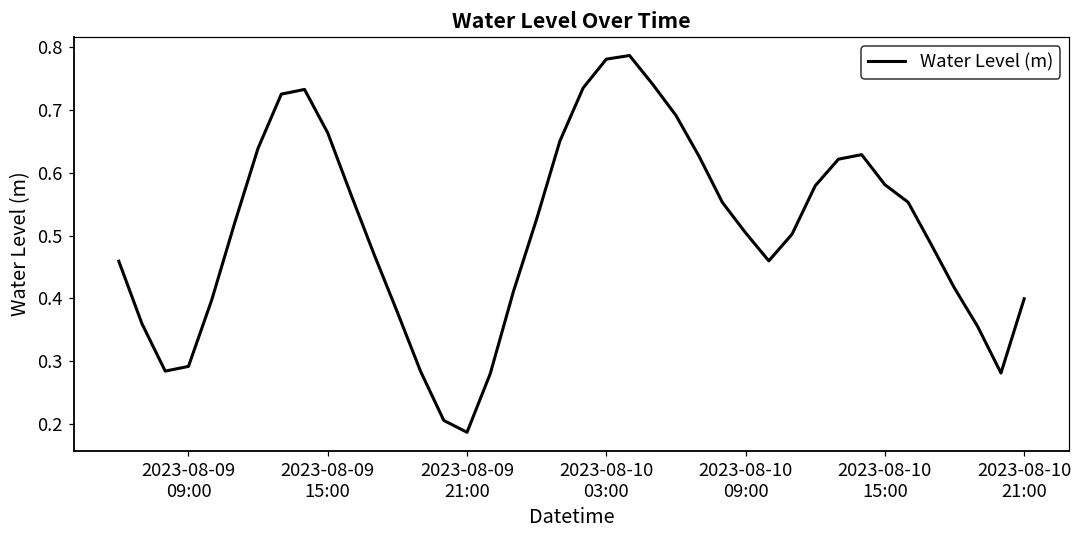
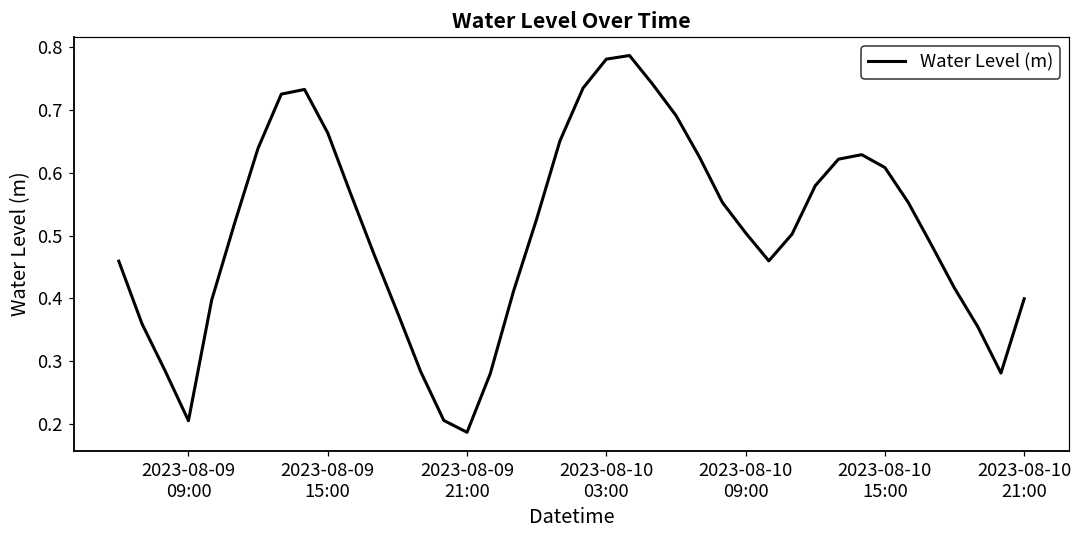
  {
-   "2023-08-09 09:00": 0.29,
+   "2023-08-09 09:00": 0.21,
    "2023-08-09 15:00": 0.66,
    "2023-08-09 21:00": 0.19,
    "2023-08-10 03:00": 0.78,
    "2023-08-10 09:00": 0.50,
-   "2023-08-10 15:00": 0.58,
+   "2023-08-10 15:00": 0.61,
    "2023-08-10 21:00": 0.40
  }
